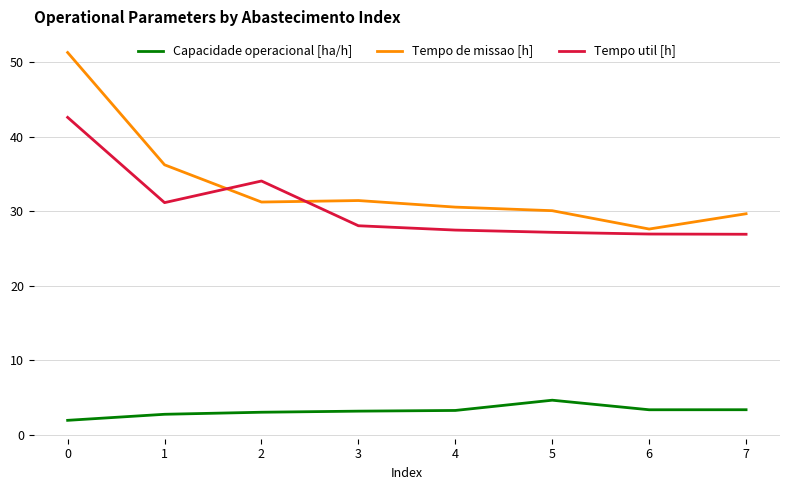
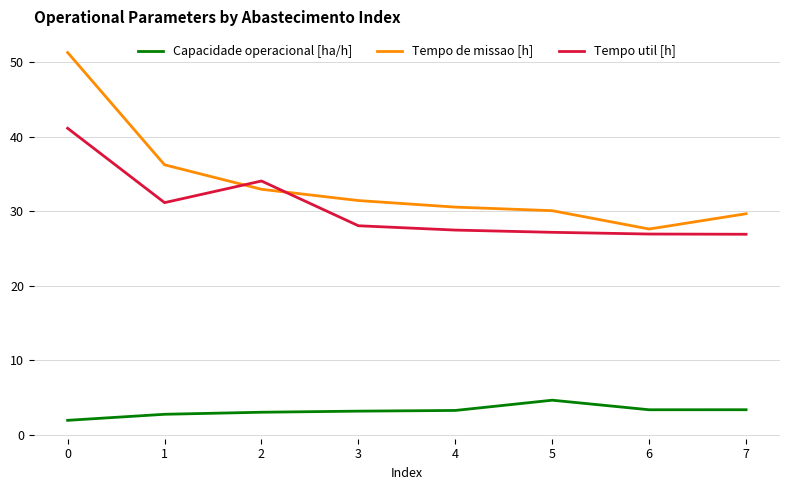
  {
    "Capacidade operacional [ha/h]": {
      "0": 2,
      "1": 3,
      "2": 3,
      "3": 3,
      "4": 3,
      "5": 5,
      "6": 3,
      "7": 3
    },
    "Tempo de missao [h]": {
      "0": 51,
      "1": 36,
-     "2": 31,
+     "2": 33,
      "3": 31,
      "4": 31,
      "5": 30,
      "6": 28,
      "7": 30
    },
    "Tempo util [h]": {
-     "0": 43,
+     "0": 41,
      "1": 31,
      "2": 34,
      "3": 28,
      "4": 27,
      "5": 27,
      "6": 27,
      "7": 27
    }
  }
